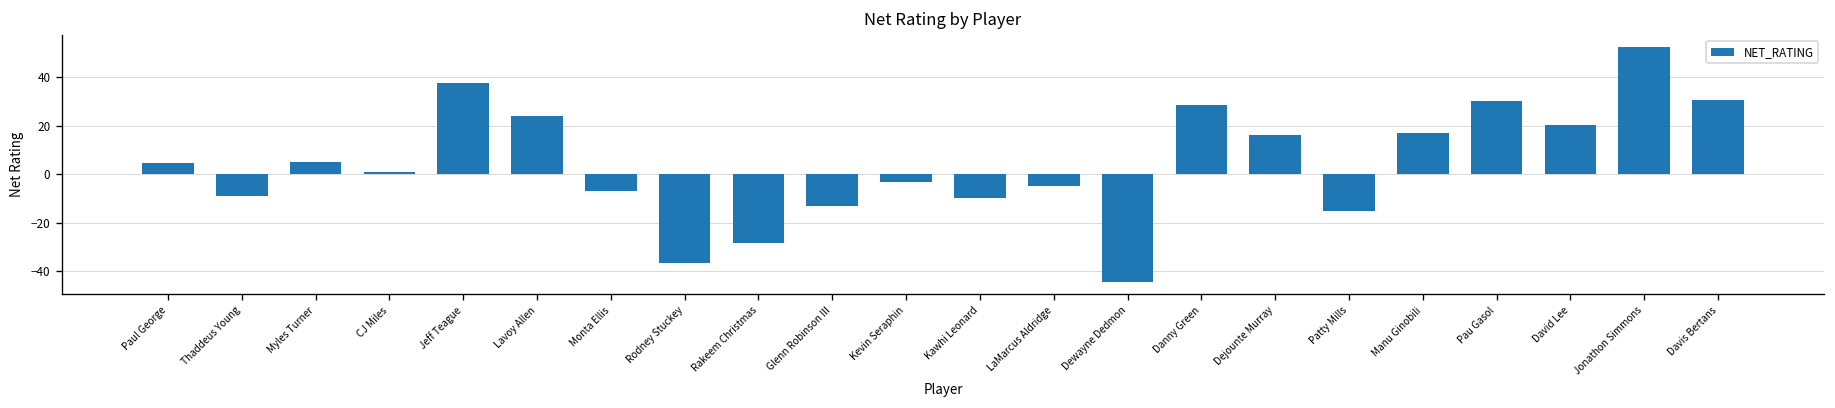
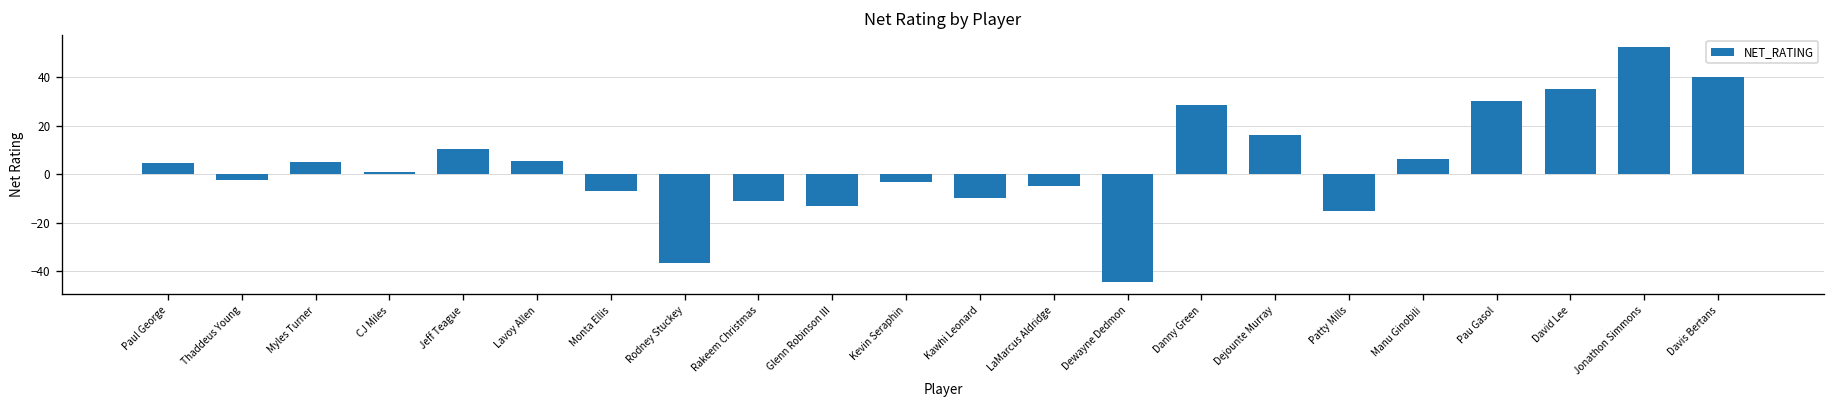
  {
    "Paul George": 5,
-   "Thaddeus Young": -9,
+   "Thaddeus Young": -2,
    "Myles Turner": 5,
-   "Jeff Teague": 38,
-   "Lavoy Allen": 24,
+   "Jeff Teague": 11,
+   "Lavoy Allen": 6,
    "Monta Ellis": -7,
    "Rodney Stuckey": -37,
-   "Rakeem Christmas": -28,
+   "Rakeem Christmas": -11,
    "Glenn Robinson III": -13,
    "Kevin Seraphin": -3,
    "Kawhi Leonard": -10,
    "LaMarcus Aldridge": -5,
    "Dewayne Dedmon": -45,
    "Danny Green": 29,
    "Dejounte Murray": 16,
    "Patty Mills": -15,
-   "Manu Ginobili": 17,
+   "Manu Ginobili": 6,
    "Pau Gasol": 30,
-   "David Lee": 20,
+   "David Lee": 35,
    "Jonathon Simmons": 53,
-   "Davis Bertans": 31
+   "Davis Bertans": 40
  }
